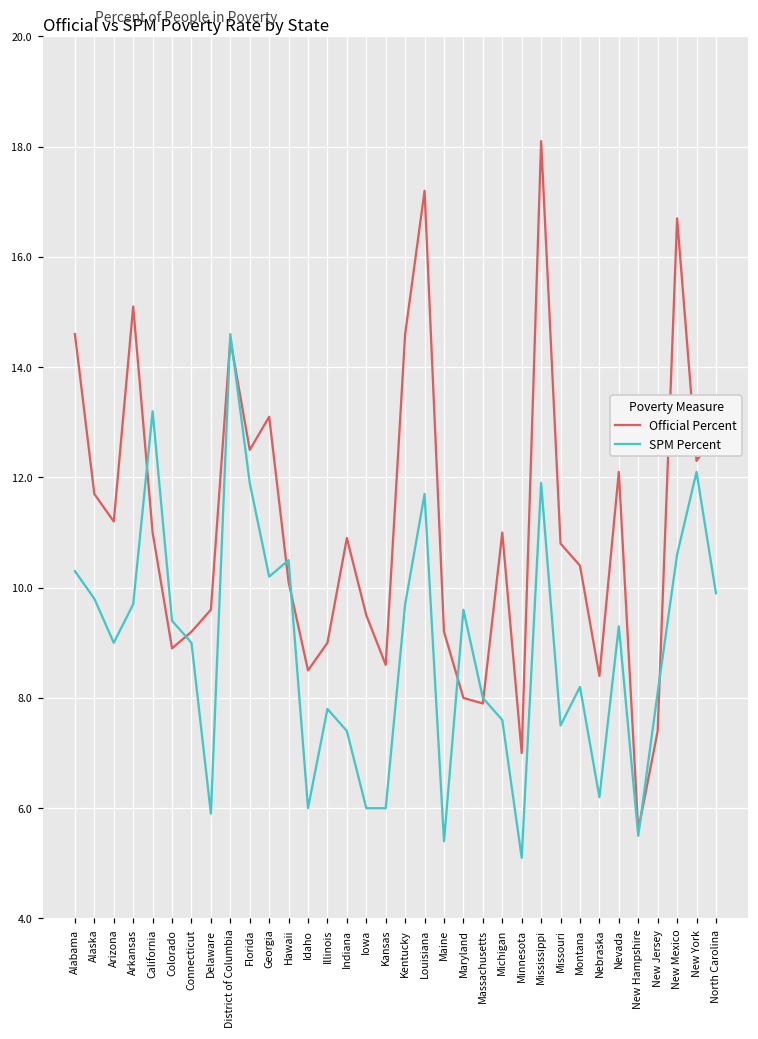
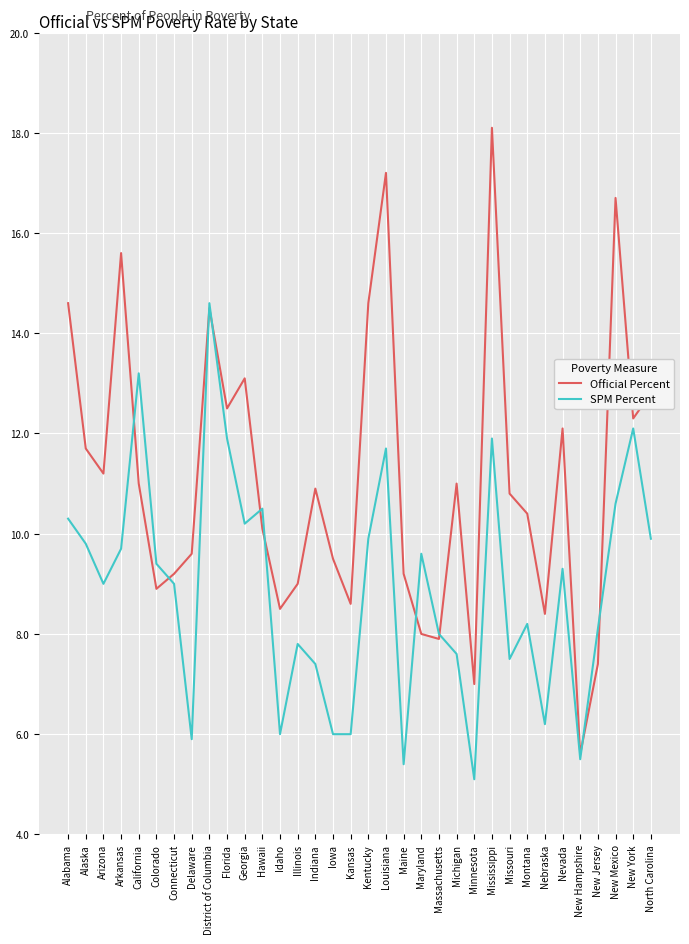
  {
    "Official Percent": {
      "Alabama": 14.6,
      "Alaska": 11.7,
      "Arizona": 11.2,
-     "Arkansas": 15.1,
+     "Arkansas": 15.6,
      "California": 11.0,
      "Colorado": 8.9,
      "Connecticut": 9.2,
      "Delaware": 9.6,
      "District of Columbia": 14.5,
      "Florida": 12.5,
      "Georgia": 13.1,
      "Hawaii": 10.1,
      "Idaho": 8.5,
      "Illinois": 9.0,
      "Indiana": 10.9,
      "Iowa": 9.5,
      "Kansas": 8.6,
      "Kentucky": 14.6,
      "Louisiana": 17.2,
      "Maine": 9.2,
      "Maryland": 8.0,
      "Massachusetts": 7.9,
      "Michigan": 11.0,
      "Minnesota": 7.0,
      "Mississippi": 18.1,
      "Missouri": 10.8,
      "Montana": 10.4,
      "Nebraska": 8.4,
      "Nevada": 12.1,
      "New Hampshire": 5.6,
      "New Jersey": 7.4,
      "New Mexico": 16.7,
      "New York": 12.3
    },
    "SPM Percent": {
      "Alabama": 10.3,
      "Alaska": 9.8,
      "Arizona": 9.0,
      "Arkansas": 9.7,
      "California": 13.2,
      "Colorado": 9.4,
      "Connecticut": 9.0,
      "Delaware": 5.9,
      "District of Columbia": 14.6,
      "Florida": 11.9,
      "Georgia": 10.2,
      "Hawaii": 10.5,
      "Idaho": 6.0,
      "Illinois": 7.8,
      "Indiana": 7.4,
      "Iowa": 6.0,
      "Kansas": 6.0,
-     "Kentucky": 9.7,
+     "Kentucky": 9.9,
      "Louisiana": 11.7,
      "Maine": 5.4,
      "Maryland": 9.6,
      "Massachusetts": 8.0,
      "Michigan": 7.6,
      "Minnesota": 5.1,
      "Mississippi": 11.9,
      "Missouri": 7.5,
      "Montana": 8.2,
      "Nebraska": 6.2,
      "Nevada": 9.3,
      "New Hampshire": 5.5,
      "New Jersey": 8.1,
      "New Mexico": 10.6,
      "New York": 12.1,
      "North Carolina": 9.9
    }
  }
